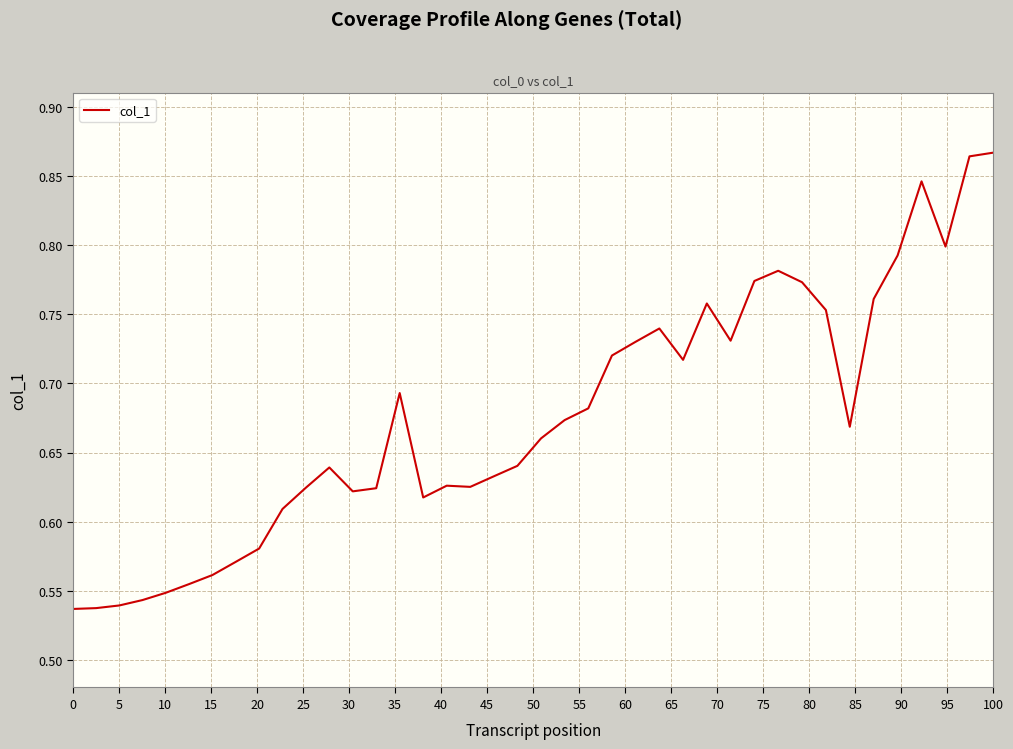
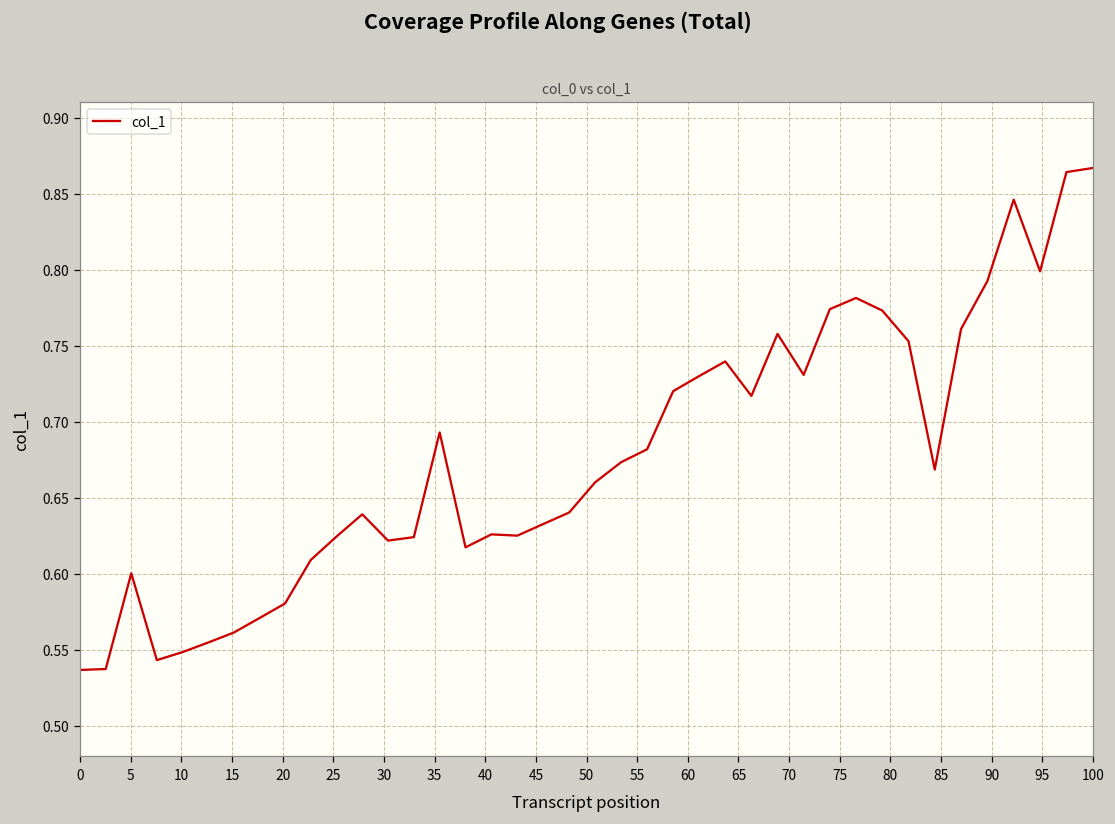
  {
    "0": 0.537,
-   "5": 0.539,
+   "5": 0.600,
    "100": 0.867
  }
